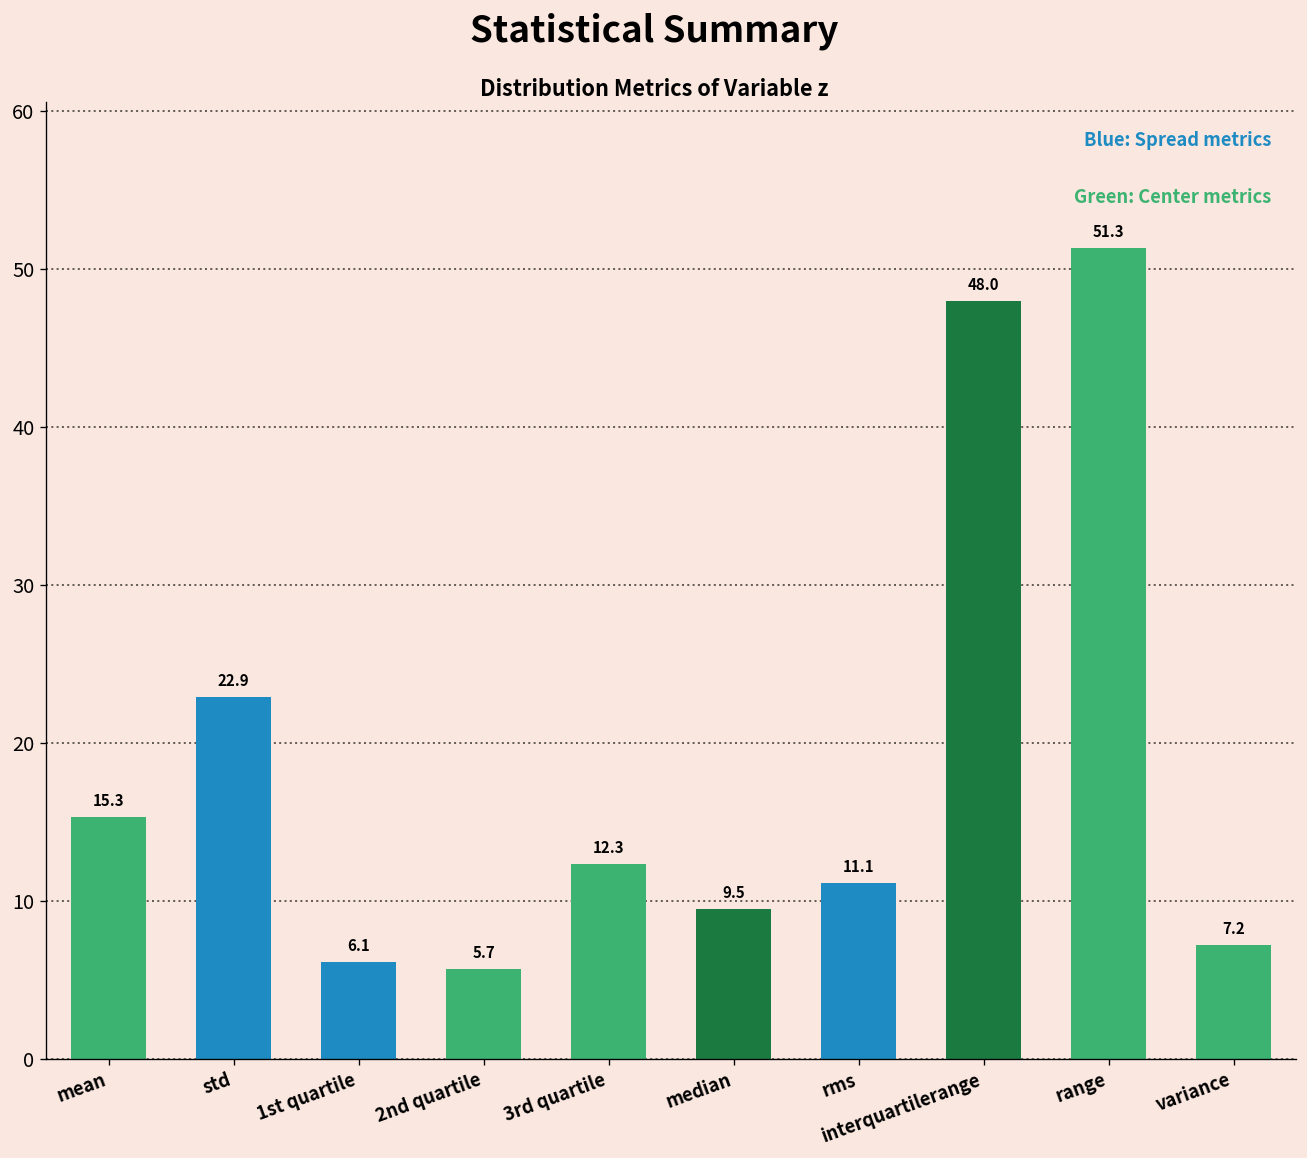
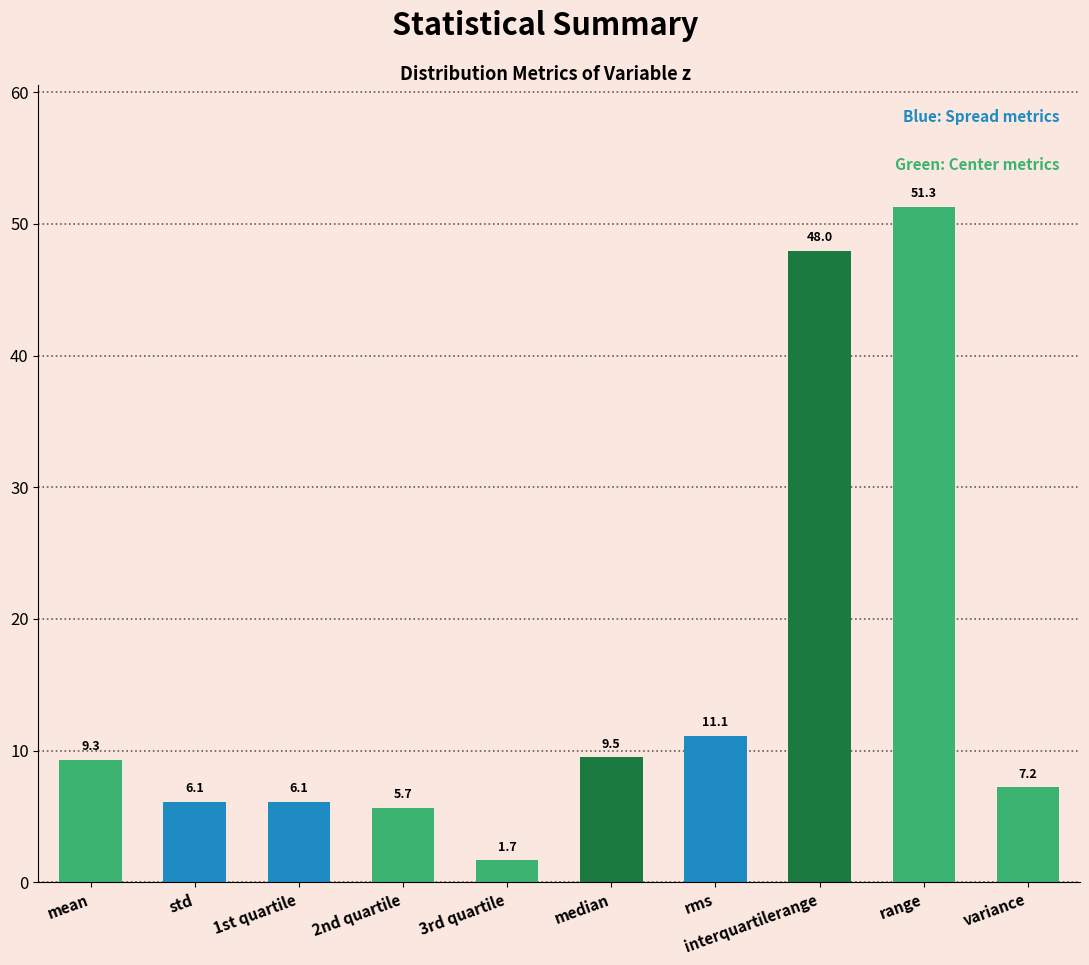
  {
-   "mean": 15.3,
-   "std": 22.9,
+   "mean": 9.3,
+   "std": 6.1,
    "1st quartile": 6.1,
    "2nd quartile": 5.7,
-   "3rd quartile": 12.3,
+   "3rd quartile": 1.7,
    "median": 9.5,
    "rms": 11.1,
    "interquartilerange": 48.0,
    "range": 51.3,
    "variance": 7.2
  }
